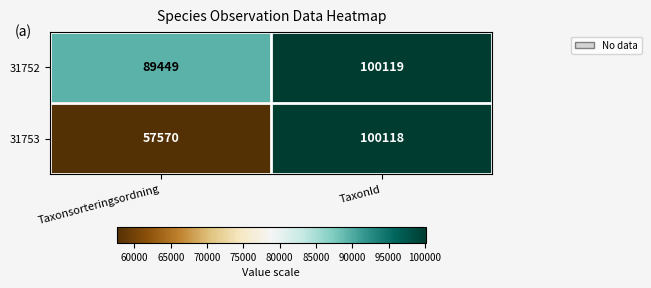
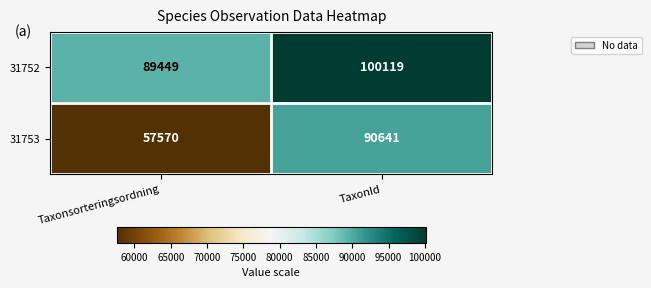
  {
    "31752": {
      "Taxonsorteringsordning": 89449,
      "TaxonId": 100119
    },
    "31753": {
      "Taxonsorteringsordning": 57570,
-     "TaxonId": 100118
+     "TaxonId": 90641
    }
  }
